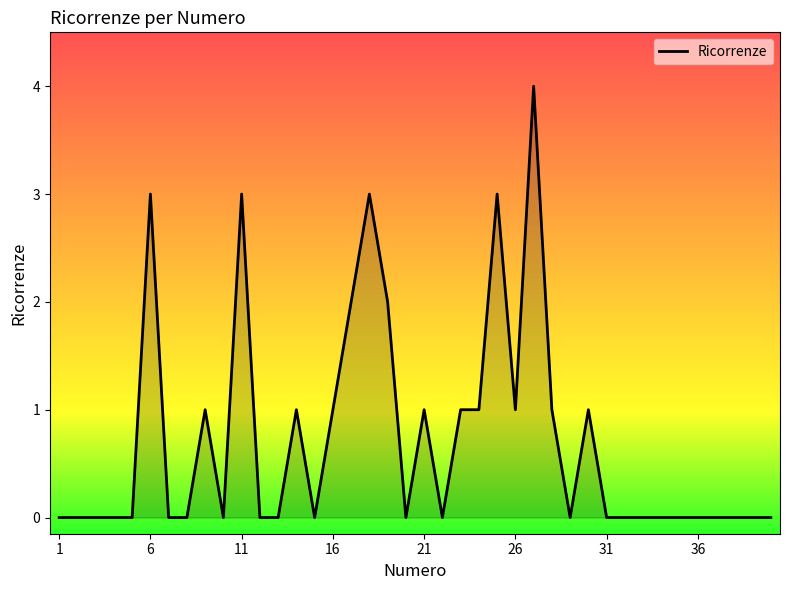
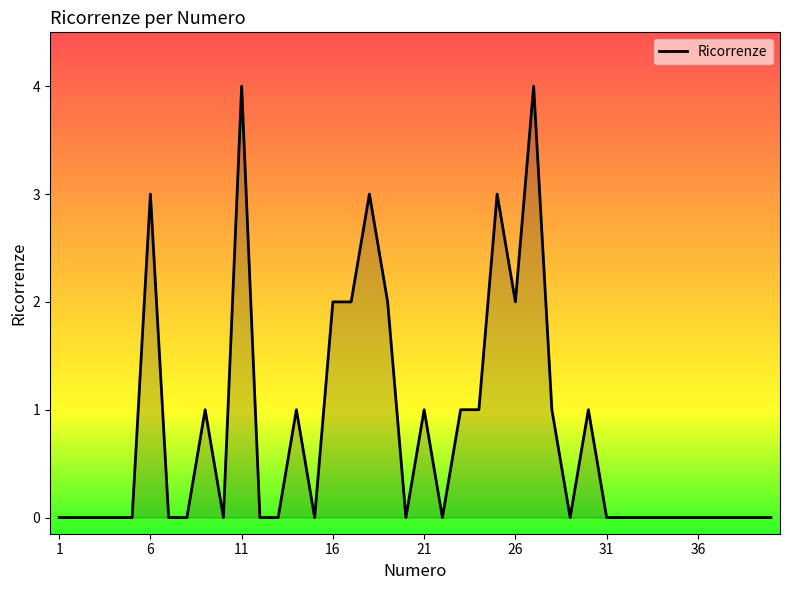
  {
    "1": 0,
    "6": 3,
-   "11": 3,
-   "16": 1,
+   "11": 4,
+   "16": 2,
    "21": 1,
-   "26": 1,
+   "26": 2,
    "31": 0,
    "36": 0
  }
